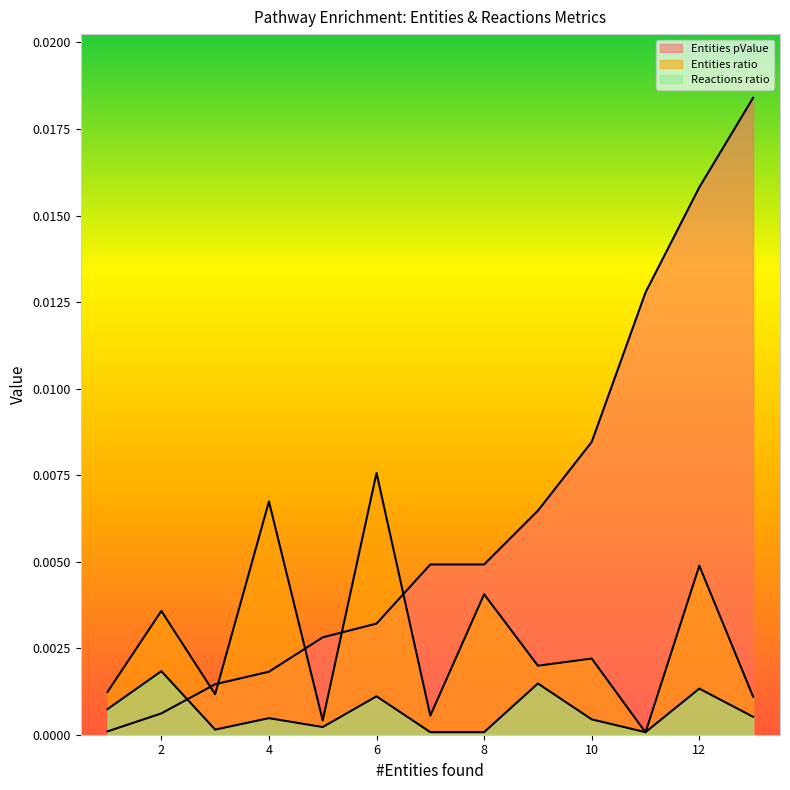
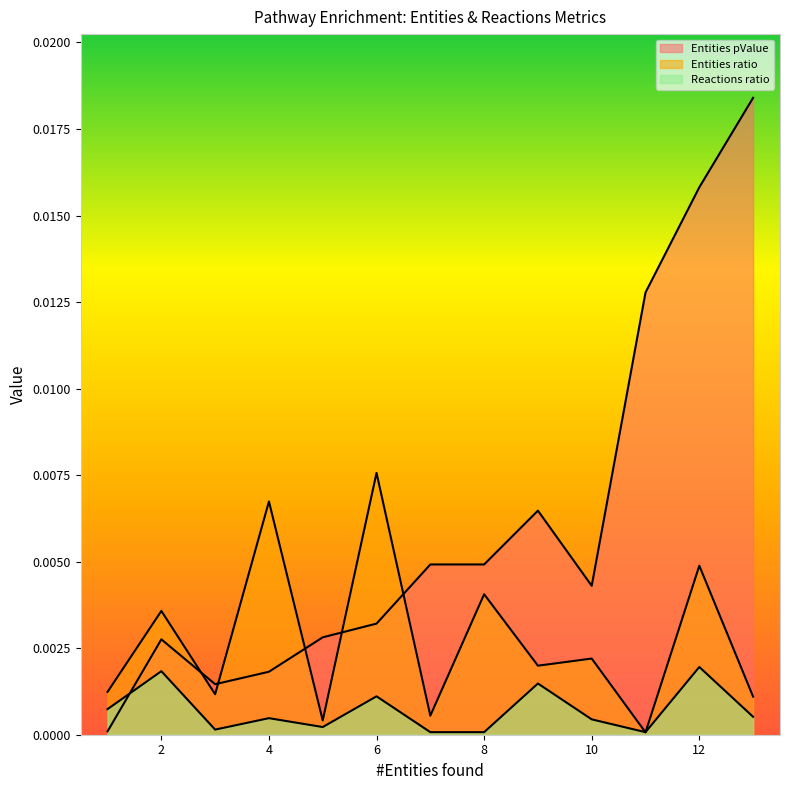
  {
    "Entities pValue": {
-     "2": 0.0006,
+     "2": 0.0028,
      "4": 0.0018,
      "6": 0.0032,
      "8": 0.0049,
-     "10": 0.0085,
+     "10": 0.0043,
      "12": 0.0158
    },
    "Entities ratio": {
      "2": 0.0036,
      "4": 0.0067,
      "6": 0.0076,
      "8": 0.0041,
      "10": 0.0022,
      "12": 0.0049
    },
    "Reactions ratio": {
      "2": 0.0018,
      "4": 0.0005,
      "6": 0.0011,
      "8": 0.0001,
      "10": 0.0004,
-     "12": 0.0013
+     "12": 0.0020
    }
  }
